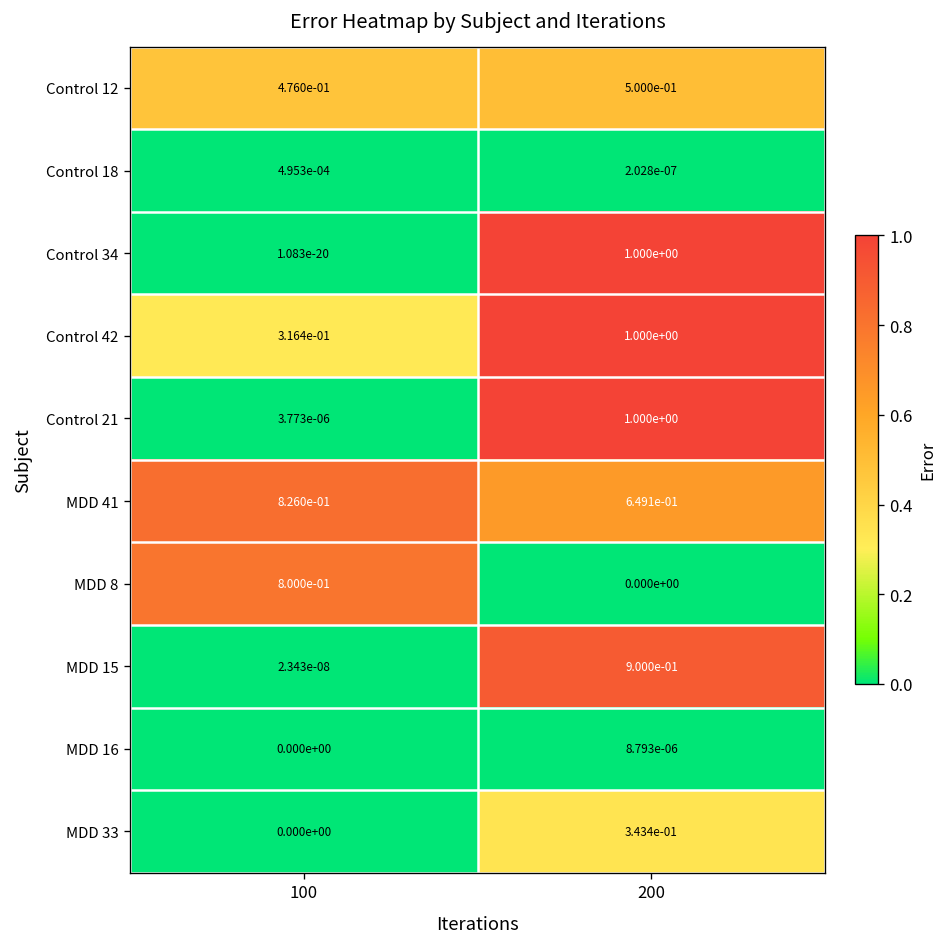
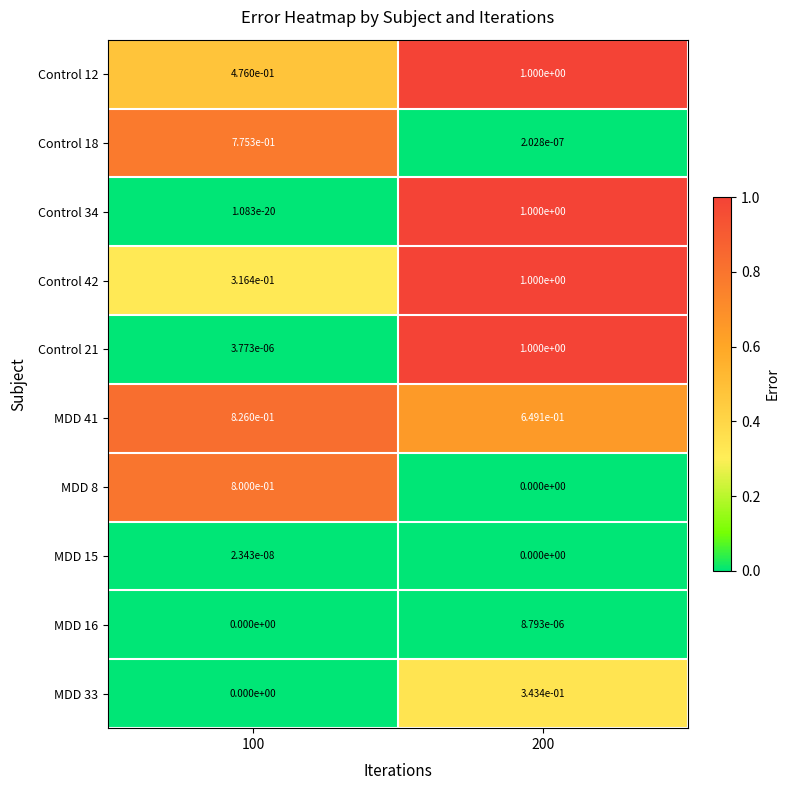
  {
    "Control 12": {
      "100": "4.760e-01",
-     "200": "5.000e-01"
+     "200": "1.000e+00"
    },
    "Control 18": {
-     "100": "4.953e-04",
+     "100": "7.753e-01",
      "200": "2.028e-07"
    },
    "Control 34": {
      "100": "1.083e-20",
      "200": "1.000e+00"
    },
    "Control 42": {
      "100": "3.164e-01",
      "200": "1.000e+00"
    },
    "Control 21": {
      "100": "3.773e-06",
      "200": "1.000e+00"
    },
    "MDD 41": {
      "100": "8.260e-01",
      "200": "6.491e-01"
    },
    "MDD 8": {
      "100": "8.000e-01",
      "200": "0.000e+00"
    },
    "MDD 15": {
      "100": "2.343e-08",
-     "200": "9.000e-01"
+     "200": "0.000e+00"
    },
    "MDD 16": {
      "100": "0.000e+00",
      "200": "8.793e-06"
    },
    "MDD 33": {
      "100": "0.000e+00",
      "200": "3.434e-01"
    }
  }
